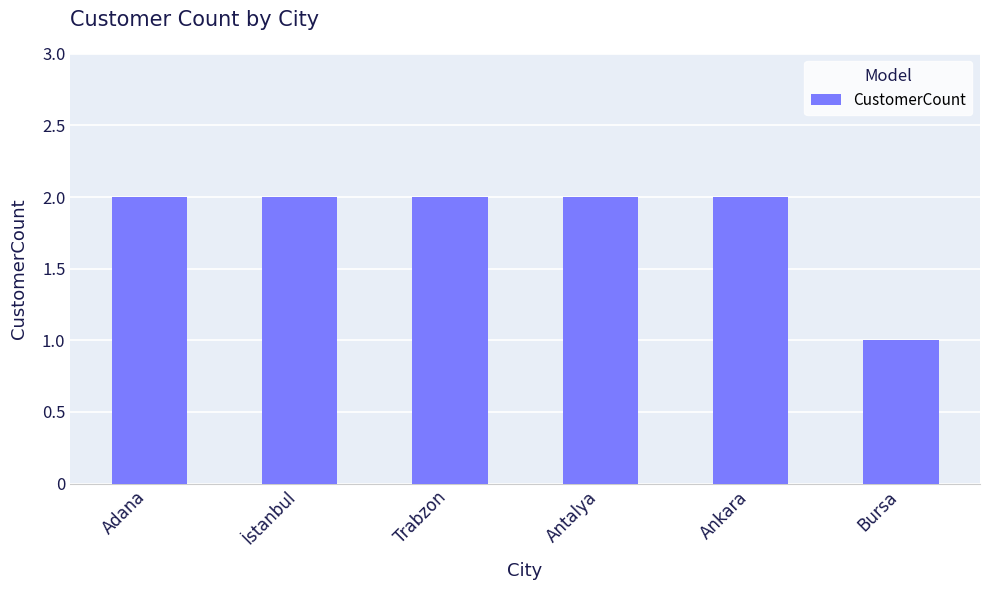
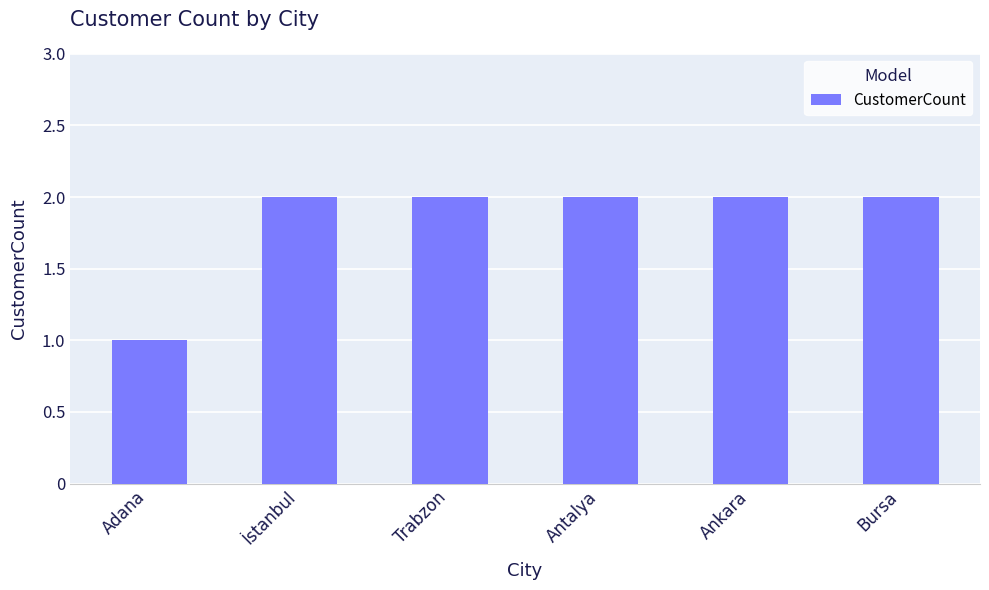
  {
-   "Adana": 2,
+   "Adana": 1,
    "İstanbul": 2,
    "Trabzon": 2,
    "Antalya": 2,
    "Ankara": 2,
-   "Bursa": 1
+   "Bursa": 2
  }
